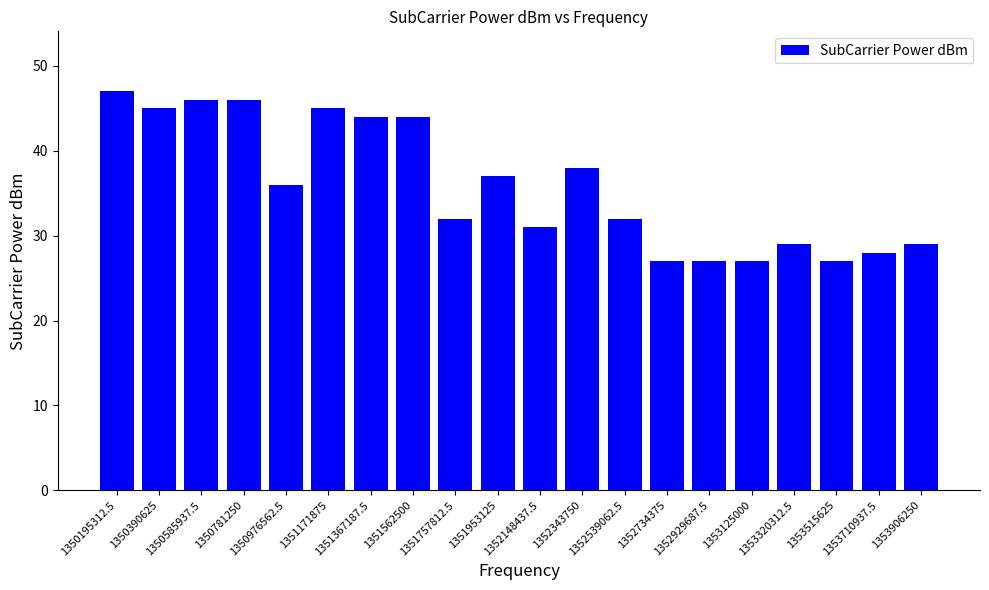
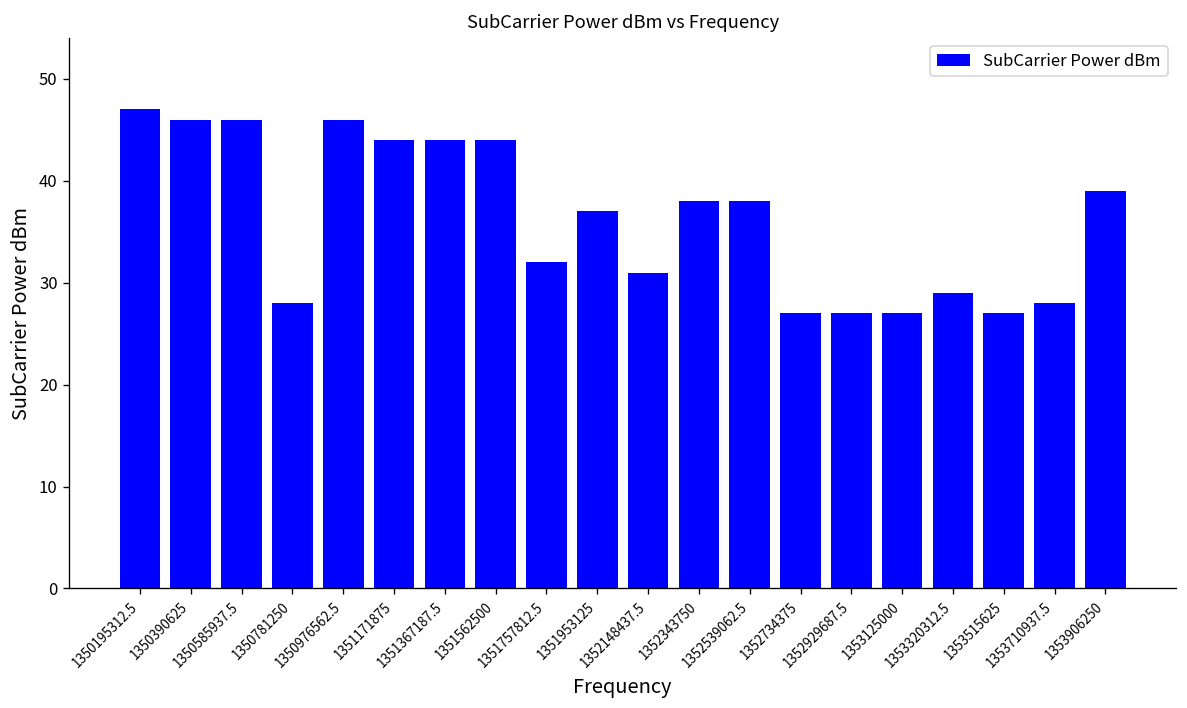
  {
    "1350195312.5": 47,
-   "1350390625": 45,
+   "1350390625": 46,
    "1350585937.5": 46,
-   "1350781250": 46,
-   "1350976562.5": 36,
-   "1351171875": 45,
+   "1350781250": 28,
+   "1350976562.5": 46,
+   "1351171875": 44,
    "1351367187.5": 44,
    "1351562500": 44,
    "1351757812.5": 32,
    "1351953125": 37,
    "1352148437.5": 31,
    "1352343750": 38,
-   "1352539062.5": 32,
+   "1352539062.5": 38,
    "1352734375": 27,
    "1352929687.5": 27,
    "1353125000": 27,
    "1353320312.5": 29,
    "1353515625": 27,
    "1353710937.5": 28,
-   "1353906250": 29
+   "1353906250": 39
  }
